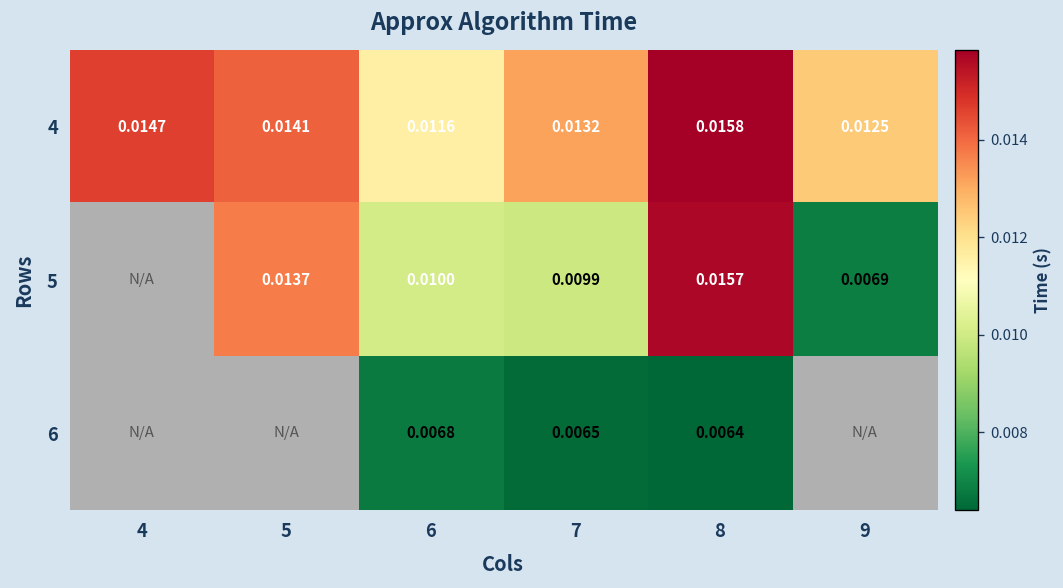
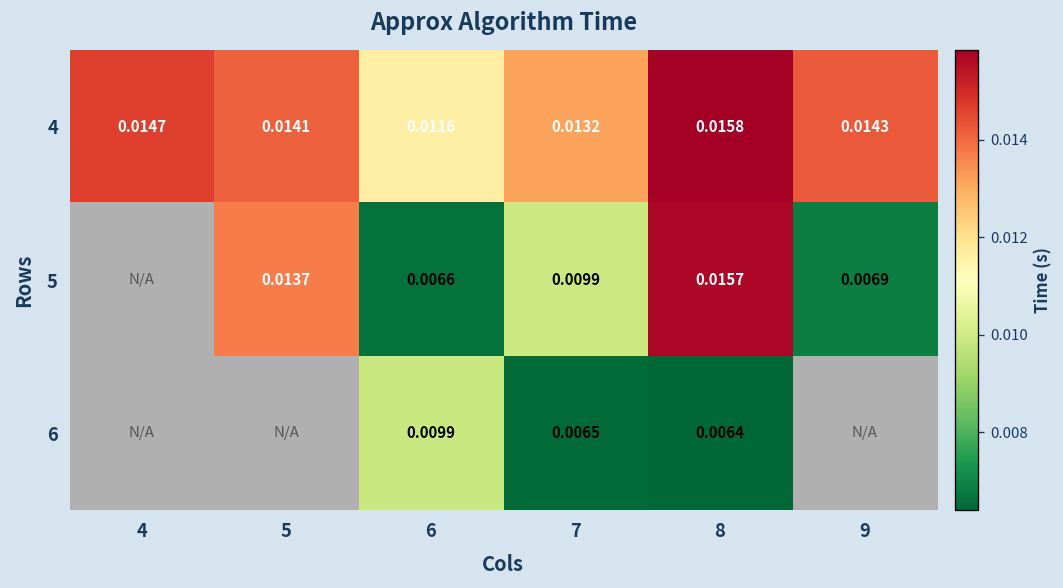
  {
    "4": {
      "4": 0.0147,
      "5": 0.0141,
      "6": 0.0116,
      "7": 0.0132,
      "8": 0.0158,
-     "9": 0.0125
+     "9": 0.0143
    },
    "5": {
      "5": 0.0137,
-     "6": 0.0100,
+     "6": 0.0066,
      "7": 0.0099,
      "8": 0.0157,
      "9": 0.0069
    },
    "6": {
-     "6": 0.0068,
+     "6": 0.0099,
      "7": 0.0065,
      "8": 0.0064
    }
  }
